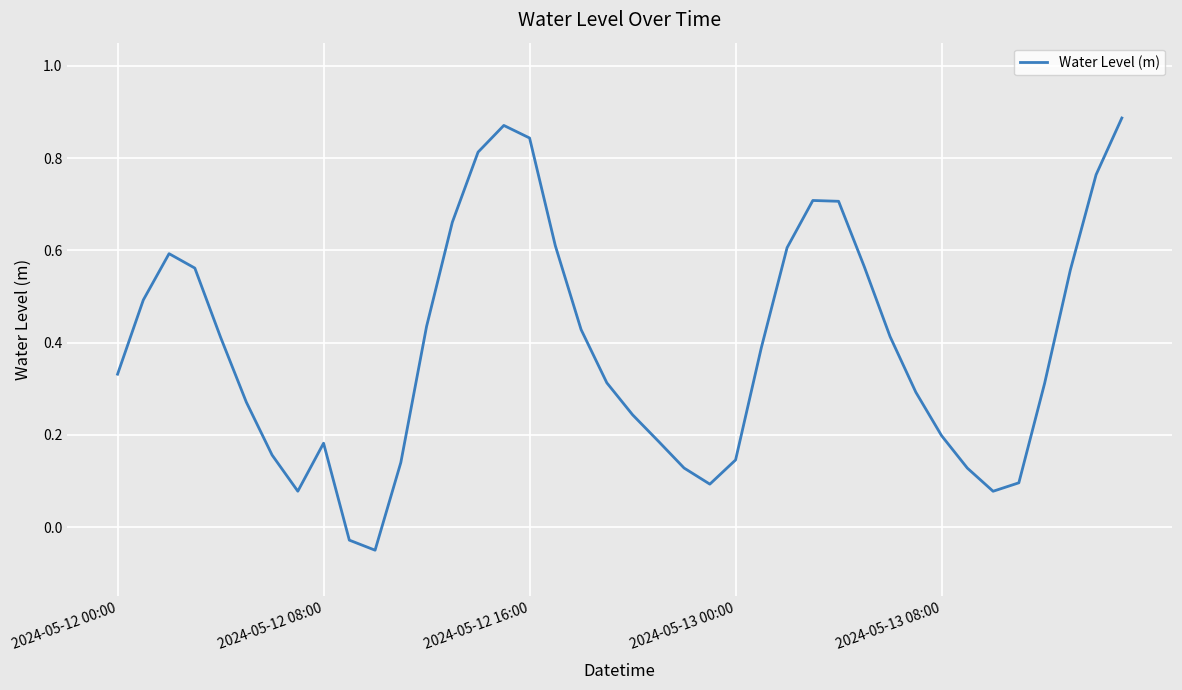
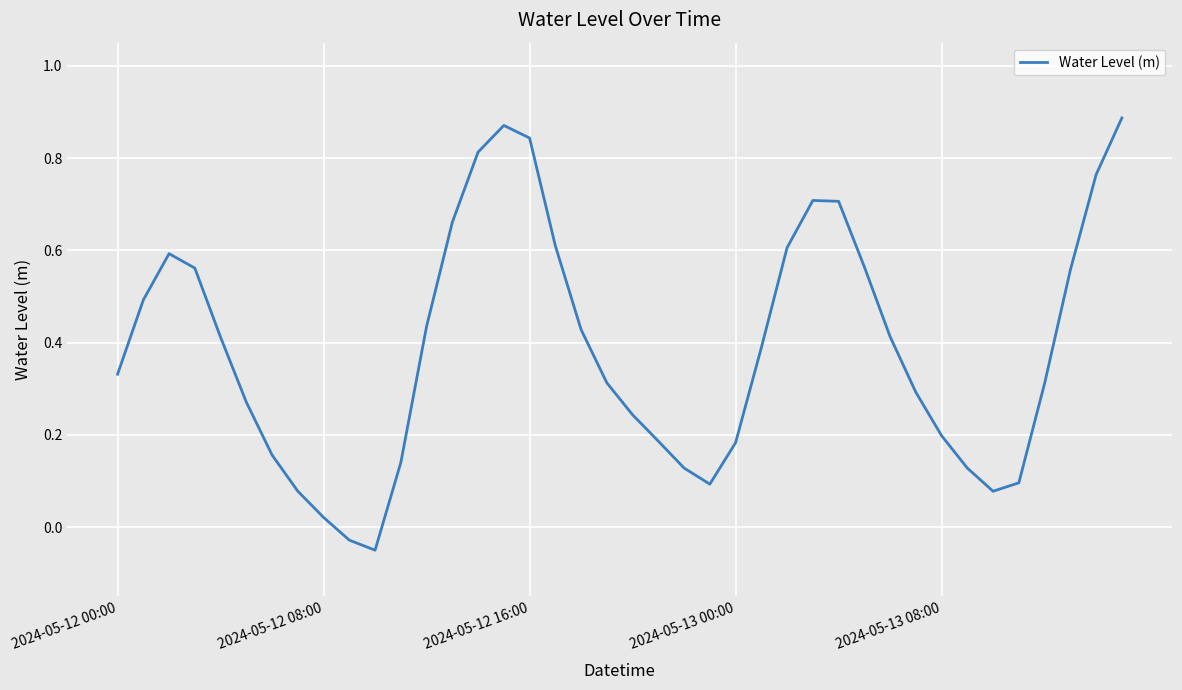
  {
    "2024-05-12 00:00": 0.33,
-   "2024-05-12 08:00": 0.18,
+   "2024-05-12 08:00": 0.02,
    "2024-05-12 16:00": 0.84,
-   "2024-05-13 00:00": 0.15,
+   "2024-05-13 00:00": 0.18,
    "2024-05-13 08:00": 0.20
  }
